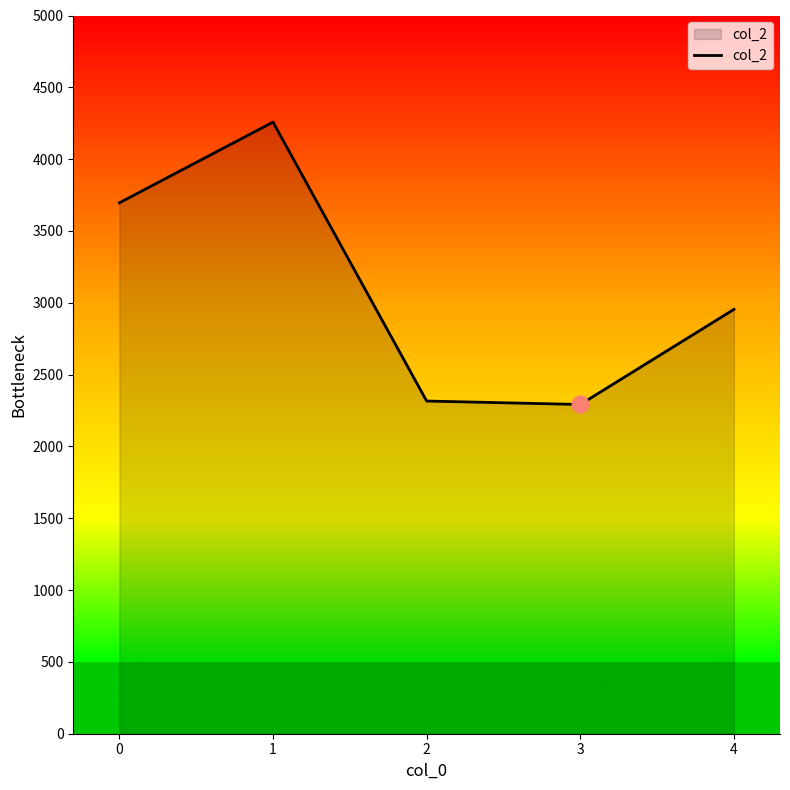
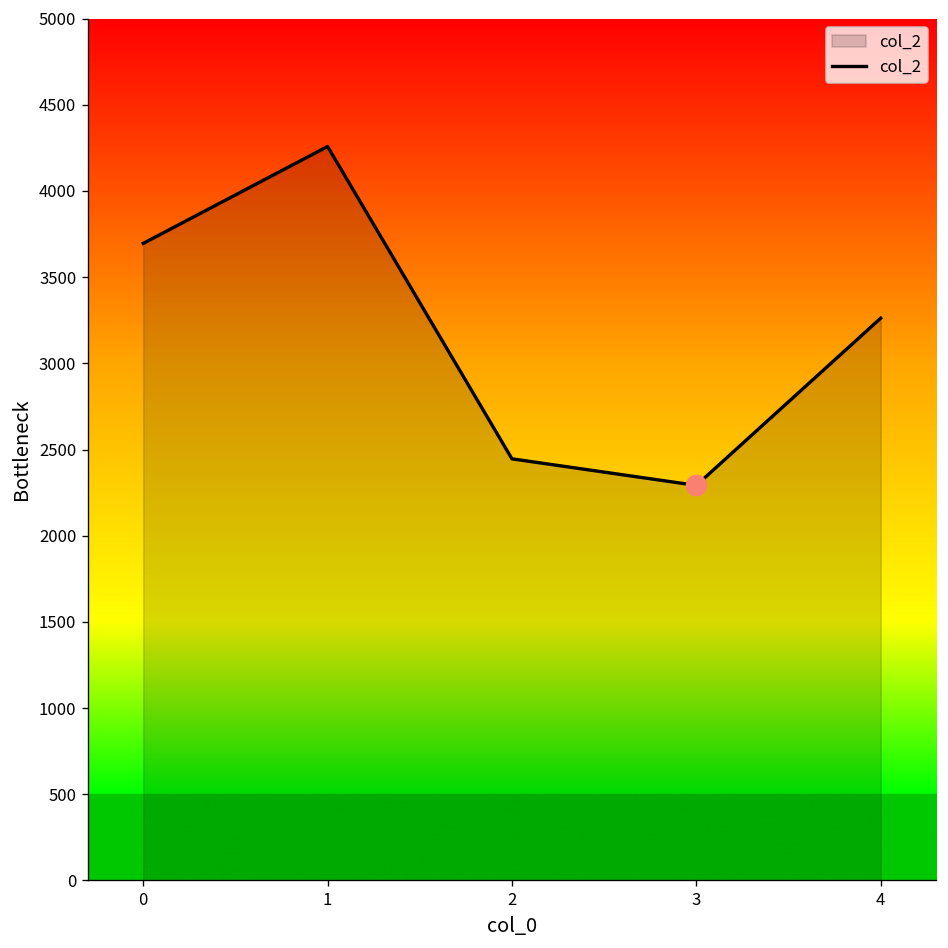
  {
    "col_2": {
      "0": 3700,
      "1": 4260,
-     "2": 2320,
-     "4": 2950
+     "2": 2450,
+     "4": 3260
    }
  }
